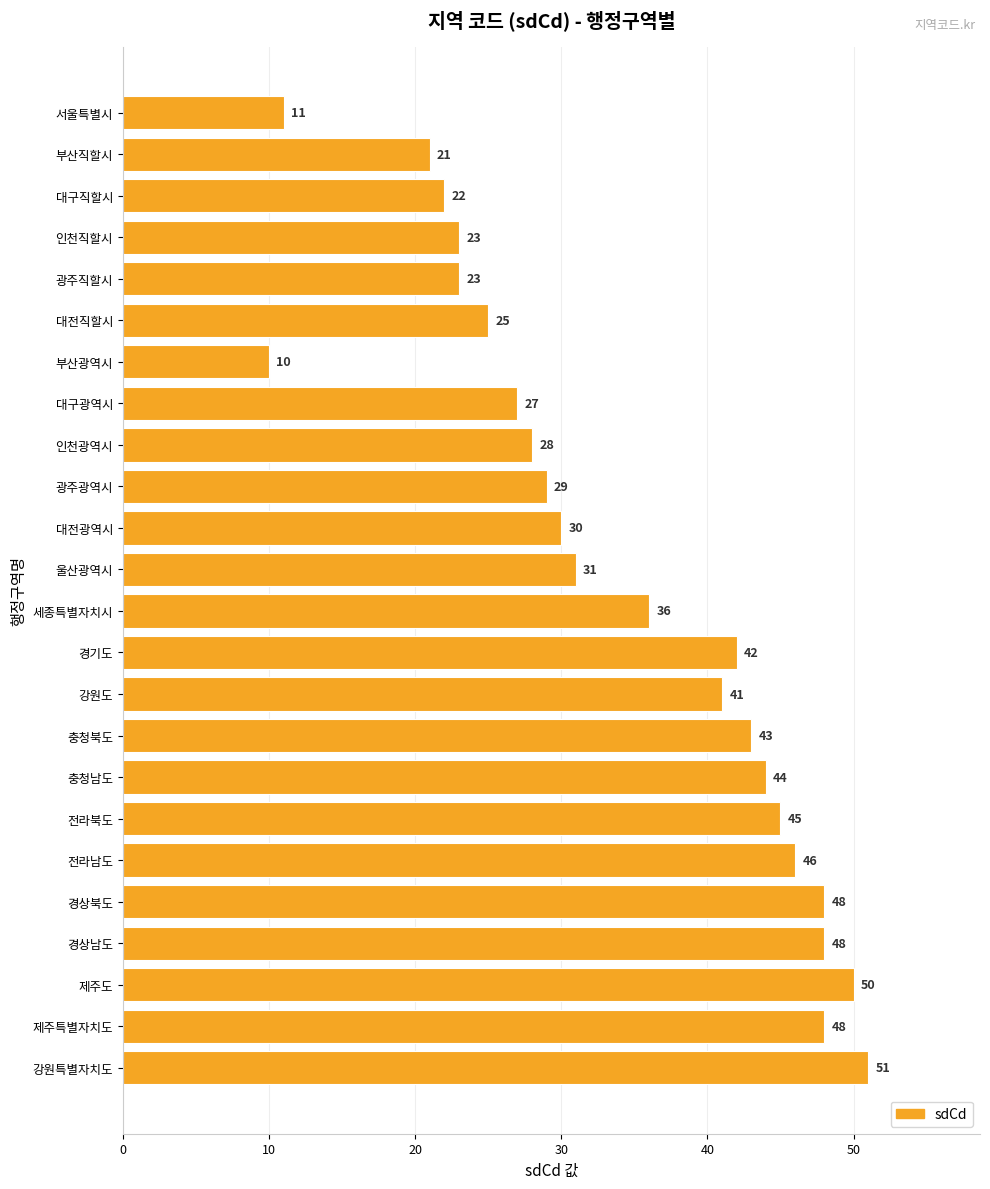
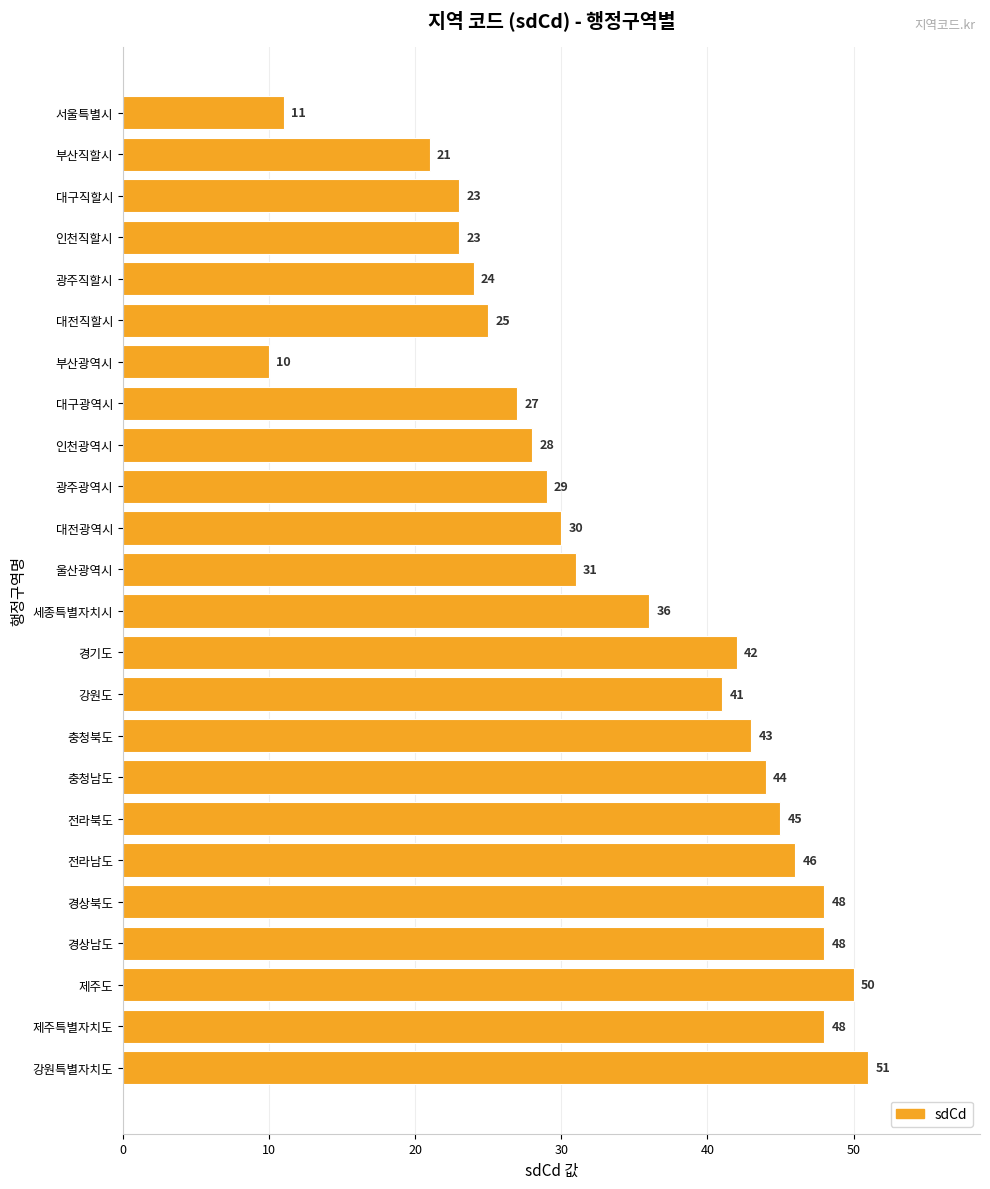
  {
    "서울특별시": 11,
    "부산직할시": 21,
-   "대구직할시": 22,
+   "대구직할시": 23,
    "인천직할시": 23,
-   "광주직할시": 23,
+   "광주직할시": 24,
    "대전직할시": 25,
    "부산광역시": 10,
    "대구광역시": 27,
    "인천광역시": 28,
    "광주광역시": 29,
    "대전광역시": 30,
    "울산광역시": 31,
    "세종특별자치시": 36,
    "경기도": 42,
    "강원도": 41,
    "충청북도": 43,
    "충청남도": 44,
    "전라북도": 45,
    "전라남도": 46,
    "경상북도": 48,
    "경상남도": 48,
    "제주도": 50,
    "제주특별자치도": 48,
    "강원특별자치도": 51
  }
